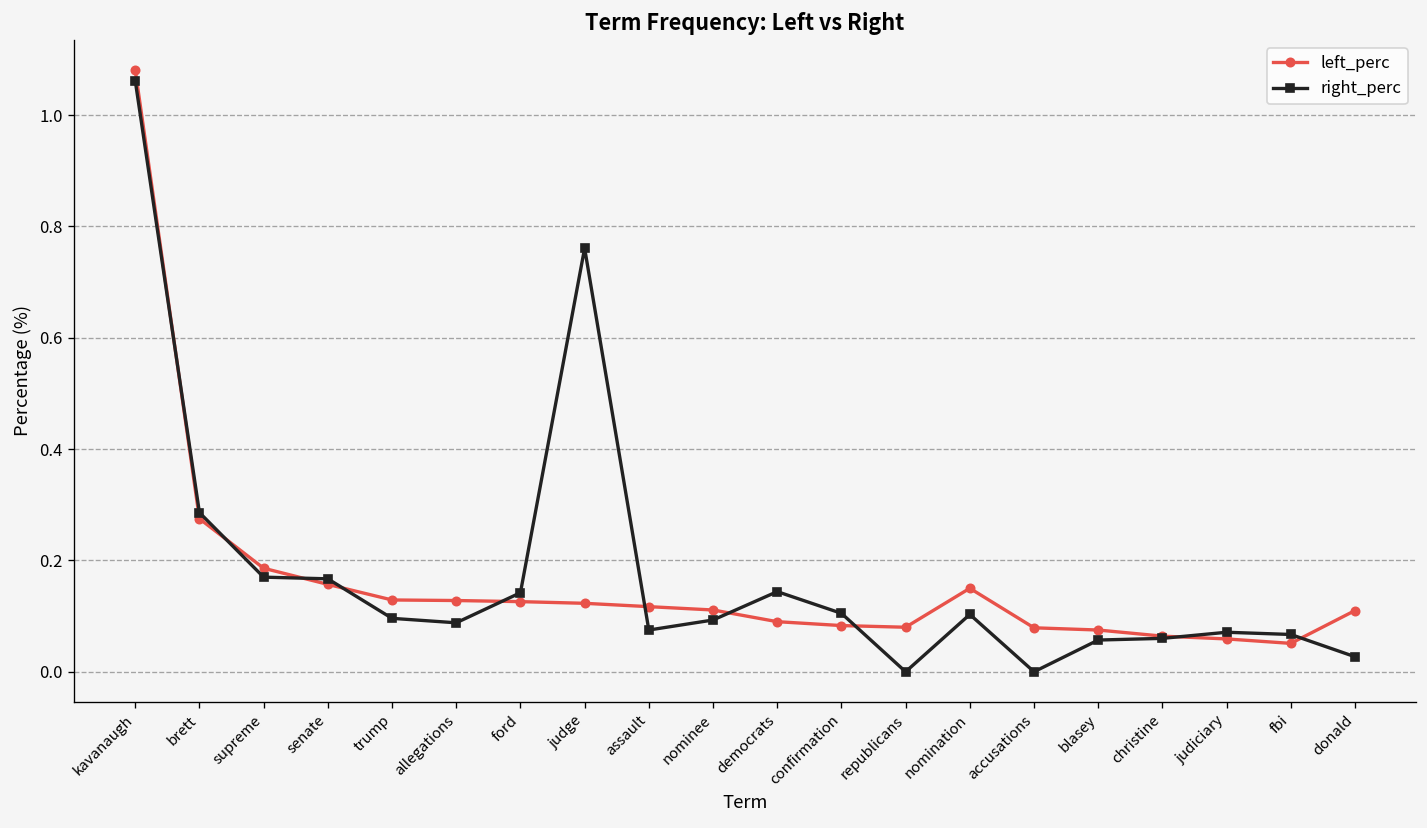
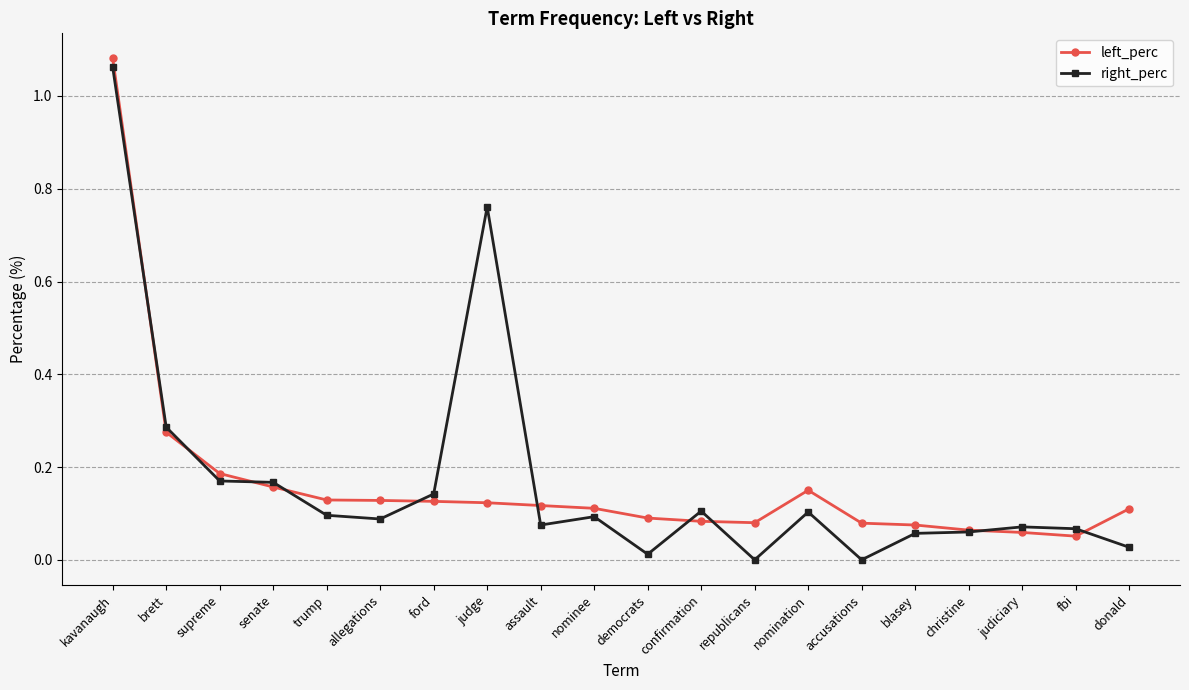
  {
    "left_perc": {
      "kavanaugh": 1.08,
      "brett": 0.28,
      "supreme": 0.19,
      "senate": 0.16,
      "trump": 0.13,
      "allegations": 0.13,
      "ford": 0.13,
      "judge": 0.12,
      "assault": 0.12,
      "nominee": 0.11,
      "democrats": 0.09,
      "confirmation": 0.08,
      "republicans": 0.08,
      "nomination": 0.15,
      "accusations": 0.08,
      "blasey": 0.08,
      "judiciary": 0.06,
      "fbi": 0.05,
      "donald": 0.11
    },
    "right_perc": {
      "kavanaugh": 1.06,
      "brett": 0.29,
      "supreme": 0.17,
      "senate": 0.17,
      "trump": 0.10,
      "allegations": 0.09,
      "ford": 0.14,
      "judge": 0.76,
      "assault": 0.08,
      "nominee": 0.09,
-     "democrats": 0.14,
+     "democrats": 0.01,
      "confirmation": 0.11,
      "republicans": 0.00,
      "nomination": 0.10,
      "accusations": 0.00,
      "blasey": 0.06,
      "judiciary": 0.07,
      "fbi": 0.07,
      "donald": 0.03
    }
  }
